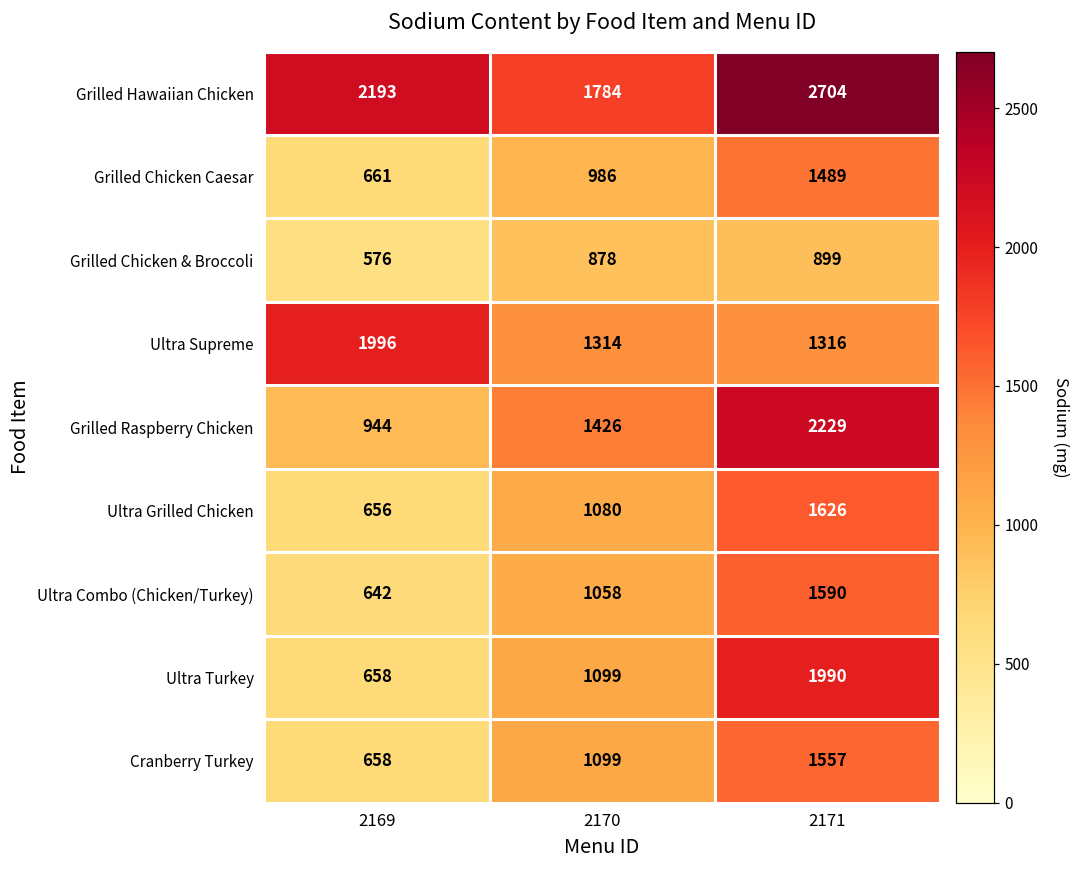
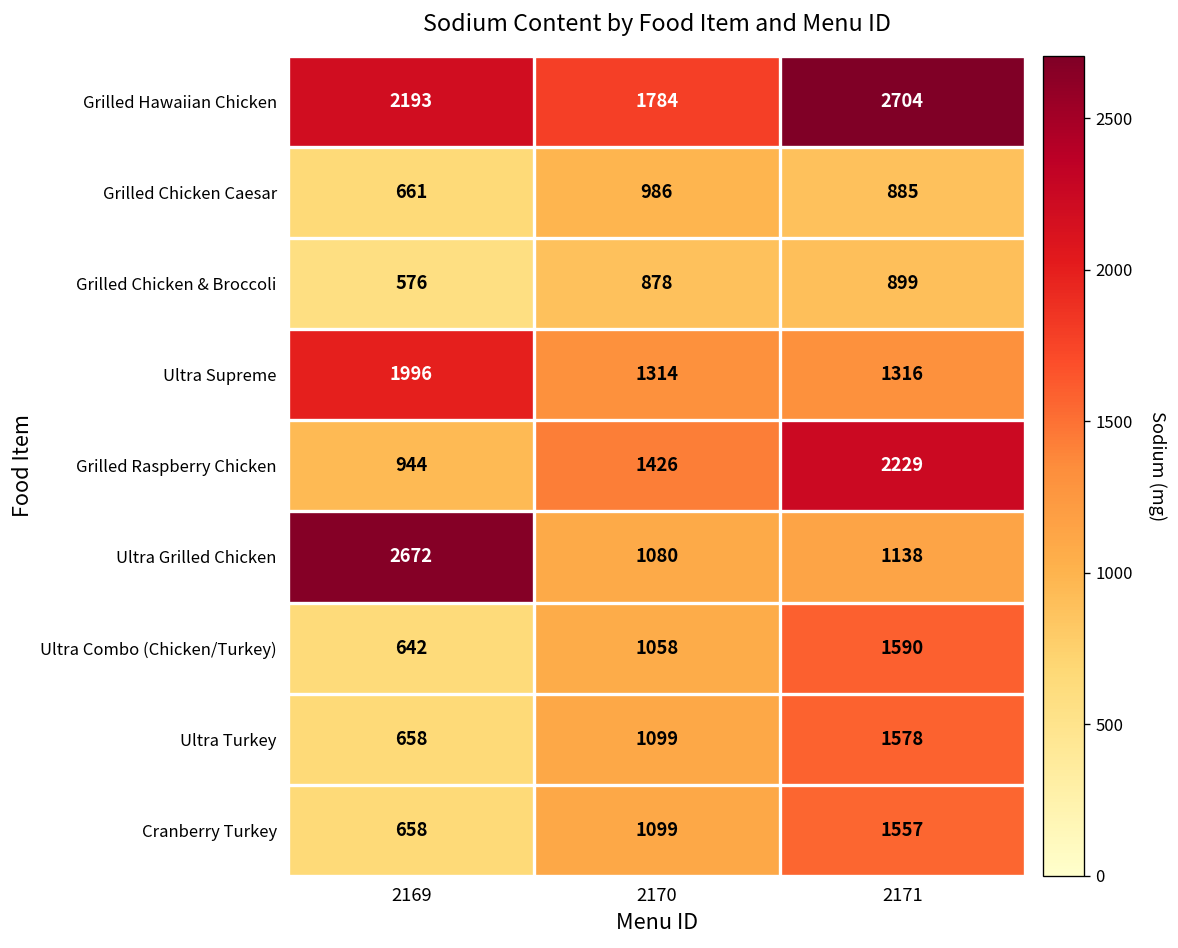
  {
    "Grilled Hawaiian Chicken": {
      "2169": 2193,
      "2170": 1784,
      "2171": 2704
    },
    "Grilled Chicken Caesar": {
      "2169": 661,
      "2170": 986,
-     "2171": 1489
+     "2171": 885
    },
    "Grilled Chicken & Broccoli": {
      "2169": 576,
      "2170": 878,
      "2171": 899
    },
    "Ultra Supreme": {
      "2169": 1996,
      "2170": 1314,
      "2171": 1316
    },
    "Grilled Raspberry Chicken": {
      "2169": 944,
      "2170": 1426,
      "2171": 2229
    },
    "Ultra Grilled Chicken": {
-     "2169": 656,
+     "2169": 2672,
      "2170": 1080,
-     "2171": 1626
+     "2171": 1138
    },
    "Ultra Combo (Chicken/Turkey)": {
      "2169": 642,
      "2170": 1058,
      "2171": 1590
    },
    "Ultra Turkey": {
      "2169": 658,
      "2170": 1099,
-     "2171": 1990
+     "2171": 1578
    },
    "Cranberry Turkey": {
      "2169": 658,
      "2170": 1099,
      "2171": 1557
    }
  }
